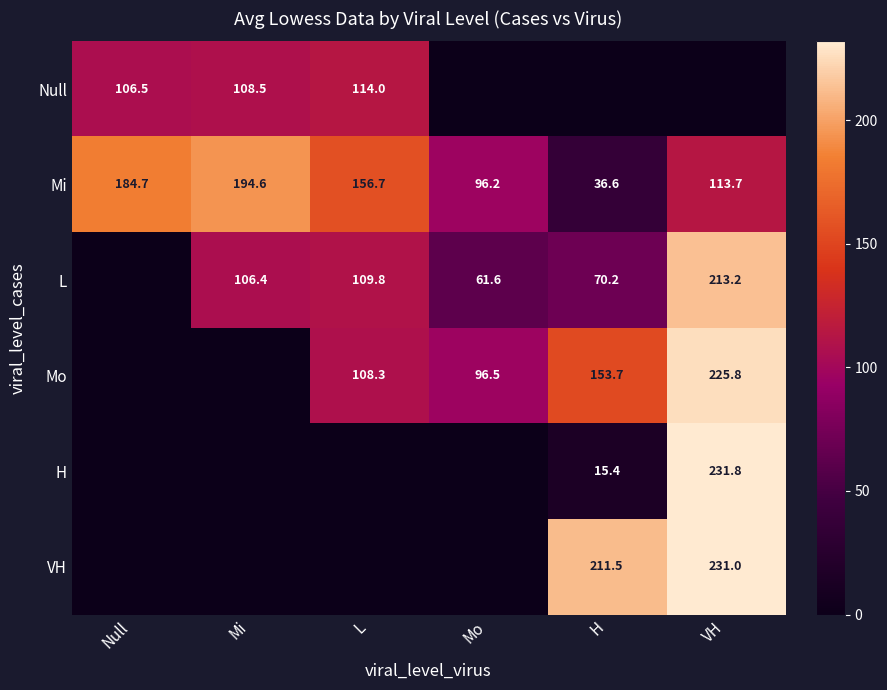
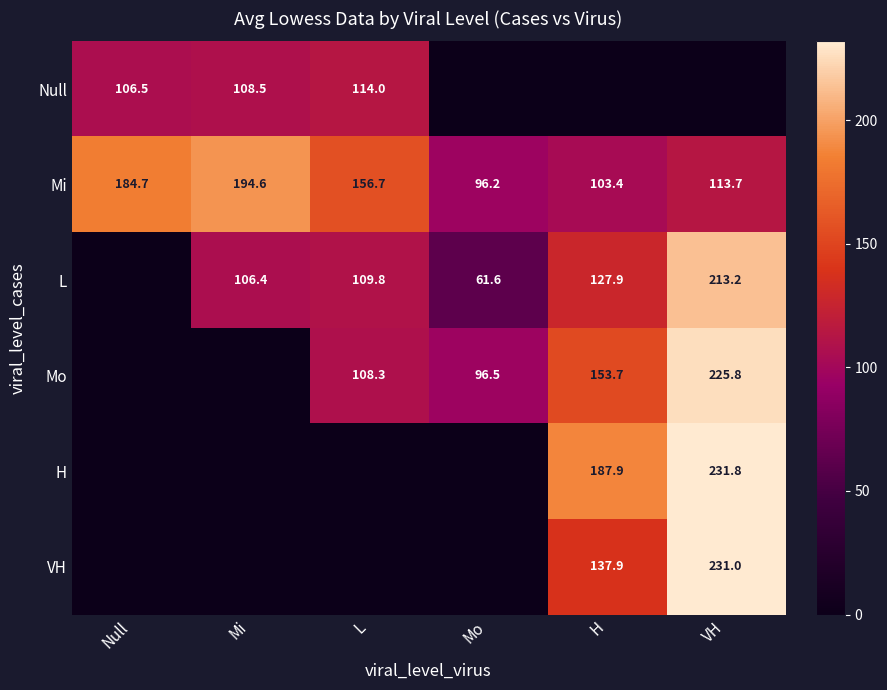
  {
    "Null": {
      "Null": 106.5,
      "Mi": 108.5,
      "L": 114.0
    },
    "Mi": {
      "Null": 184.7,
      "Mi": 194.6,
      "L": 156.7,
      "Mo": 96.2,
-     "H": 36.6,
+     "H": 103.4,
      "VH": 113.7
    },
    "L": {
      "Mi": 106.4,
      "L": 109.8,
      "Mo": 61.6,
-     "H": 70.2,
+     "H": 127.9,
      "VH": 213.2
    },
    "Mo": {
      "L": 108.3,
      "Mo": 96.5,
      "H": 153.7,
      "VH": 225.8
    },
    "H": {
-     "H": 15.4,
+     "H": 187.9,
      "VH": 231.8
    },
    "VH": {
-     "H": 211.5,
+     "H": 137.9,
      "VH": 231.0
    }
  }
